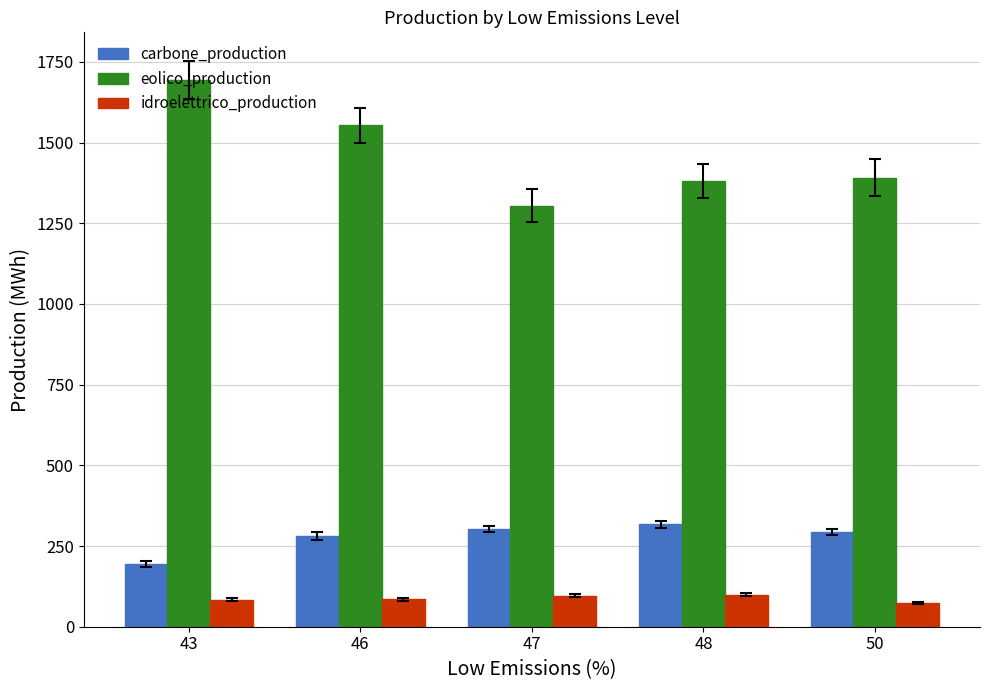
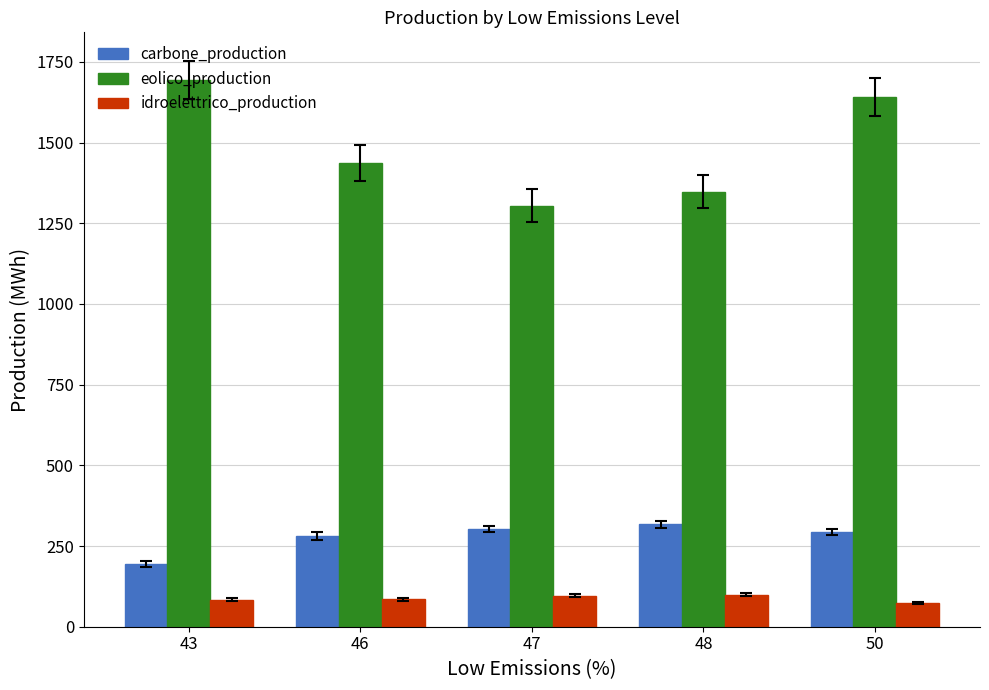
  {
    "eolico_production": {
      "43": 1690,
-     "46": 1550,
+     "46": 1440,
      "47": 1300,
-     "48": 1380,
-     "50": 1390
+     "48": 1350,
+     "50": 1640
    },
    "idroelettrico_production": {
      "43": 80,
      "46": 80,
      "47": 100,
      "48": 100,
      "50": 70
    }
  }
